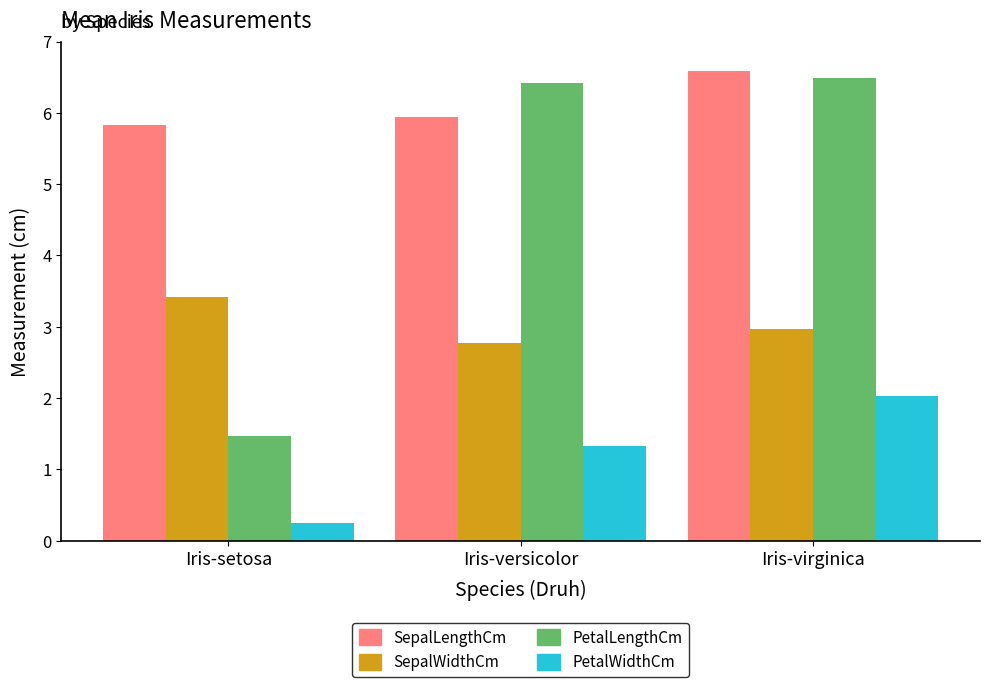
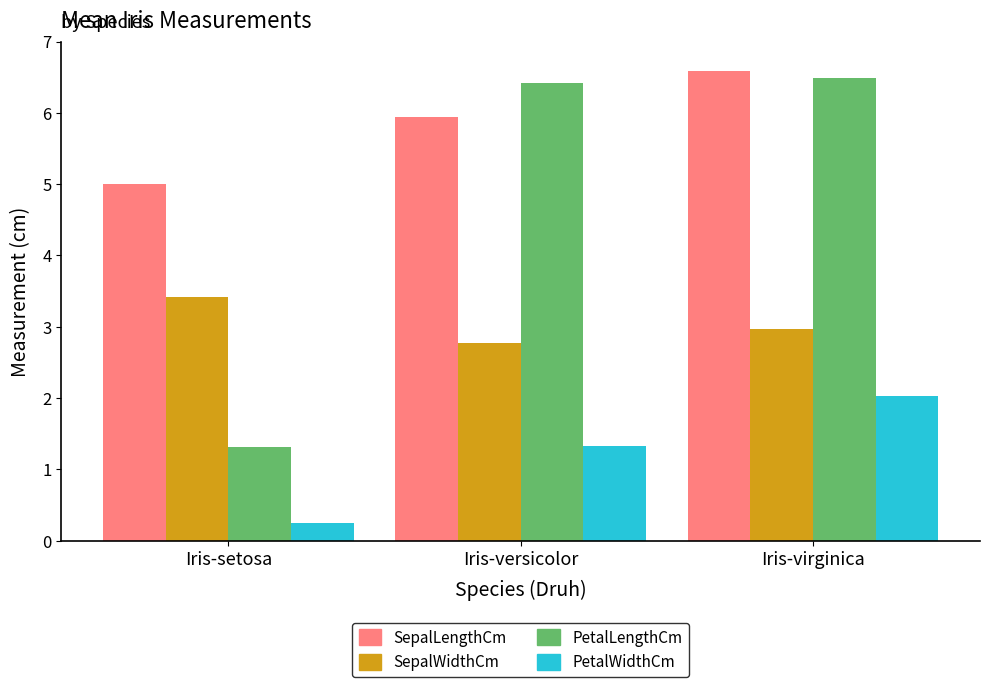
  {
    "SepalLengthCm": {
-     "Iris-setosa": 5.8,
+     "Iris-setosa": 5.0,
      "Iris-versicolor": 5.9,
      "Iris-virginica": 6.6
    },
    "SepalWidthCm": {
      "Iris-setosa": 3.4,
      "Iris-versicolor": 2.8,
      "Iris-virginica": 3.0
    },
    "PetalLengthCm": {
-     "Iris-setosa": 1.5,
+     "Iris-setosa": 1.3,
      "Iris-versicolor": 6.4,
      "Iris-virginica": 6.5
    },
    "PetalWidthCm": {
      "Iris-setosa": 0.2,
      "Iris-versicolor": 1.3,
      "Iris-virginica": 2.0
    }
  }
